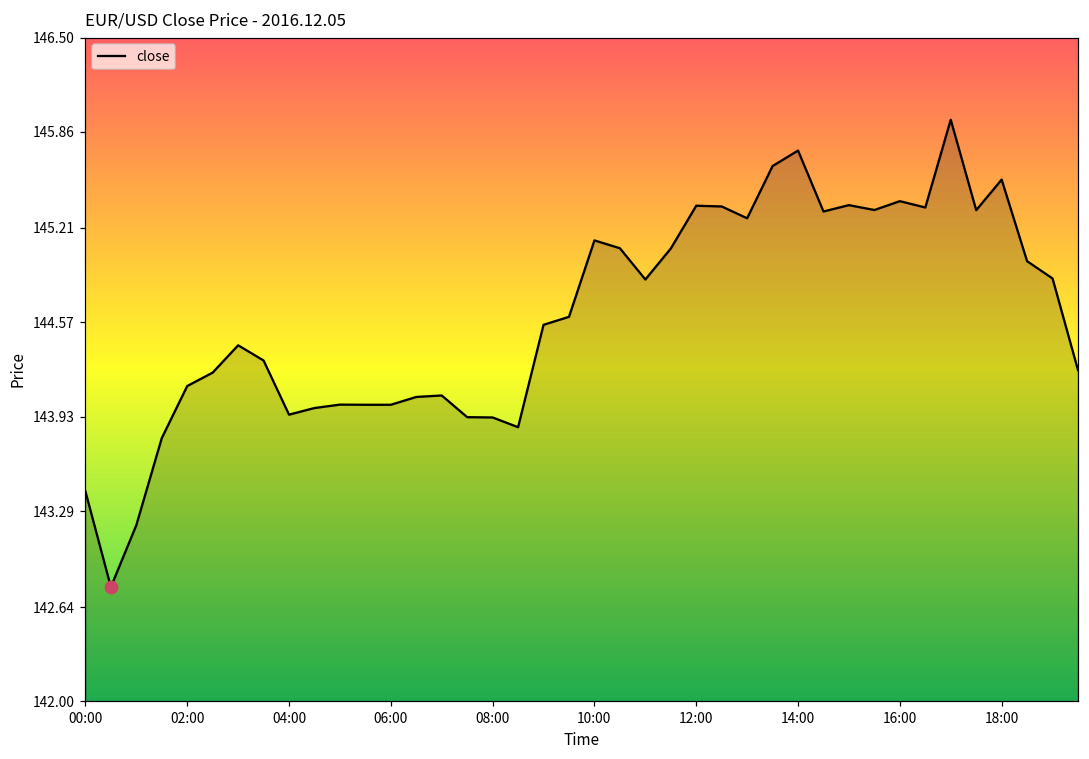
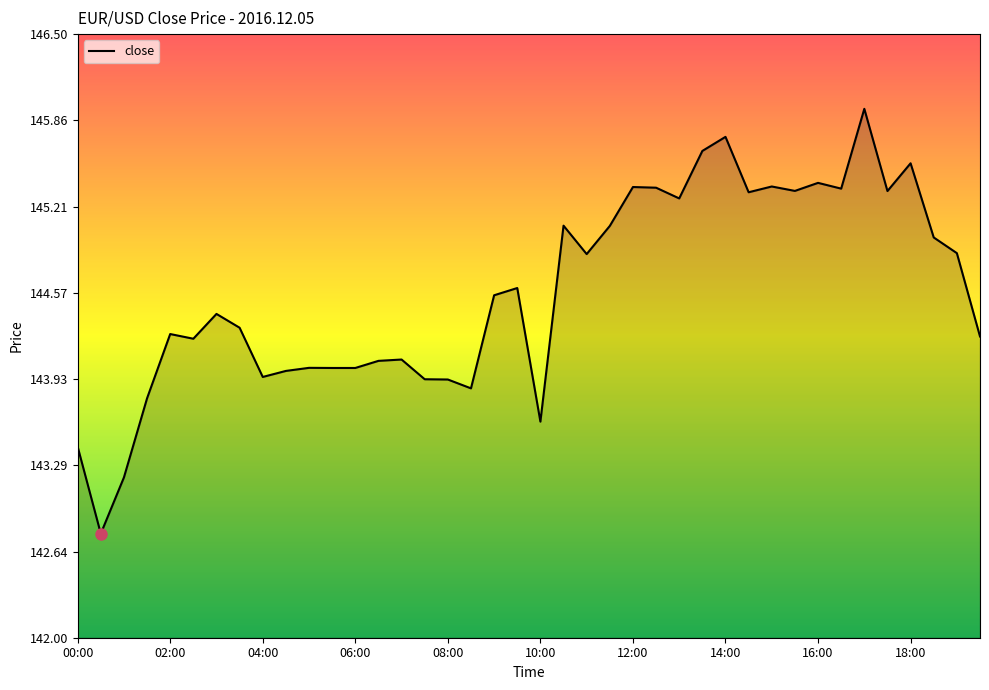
  {
    "close": {
      "00:00": 143.42,
-     "02:00": 144.14,
+     "02:00": 144.26,
      "04:00": 143.94,
      "06:00": 144.01,
      "08:00": 143.93,
-     "10:00": 145.13,
+     "10:00": 143.61,
      "12:00": 145.36,
      "14:00": 145.73,
      "16:00": 145.39,
      "18:00": 145.54
    }
  }
